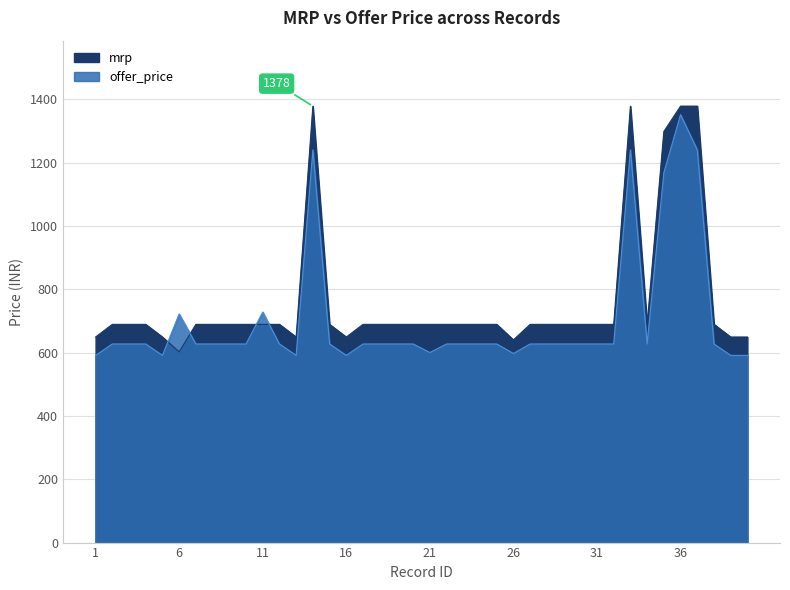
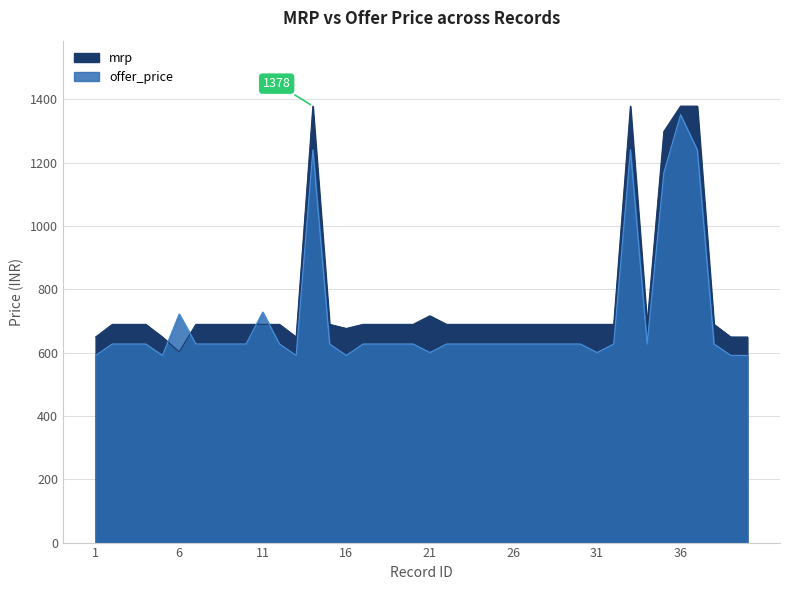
  {
    "mrp": {
      "1": 650,
      "6": 600,
      "11": 690,
-     "16": 650,
-     "21": 690,
-     "26": 640,
+     "16": 680,
+     "21": 720,
+     "26": 690,
      "31": 690,
      "36": 1380
    },
    "offer_price": {
      "1": 590,
      "6": 720,
      "11": 730,
      "16": 590,
      "21": 600,
-     "26": 600,
-     "31": 630,
+     "26": 630,
+     "31": 600,
      "36": 1350
    }
  }
